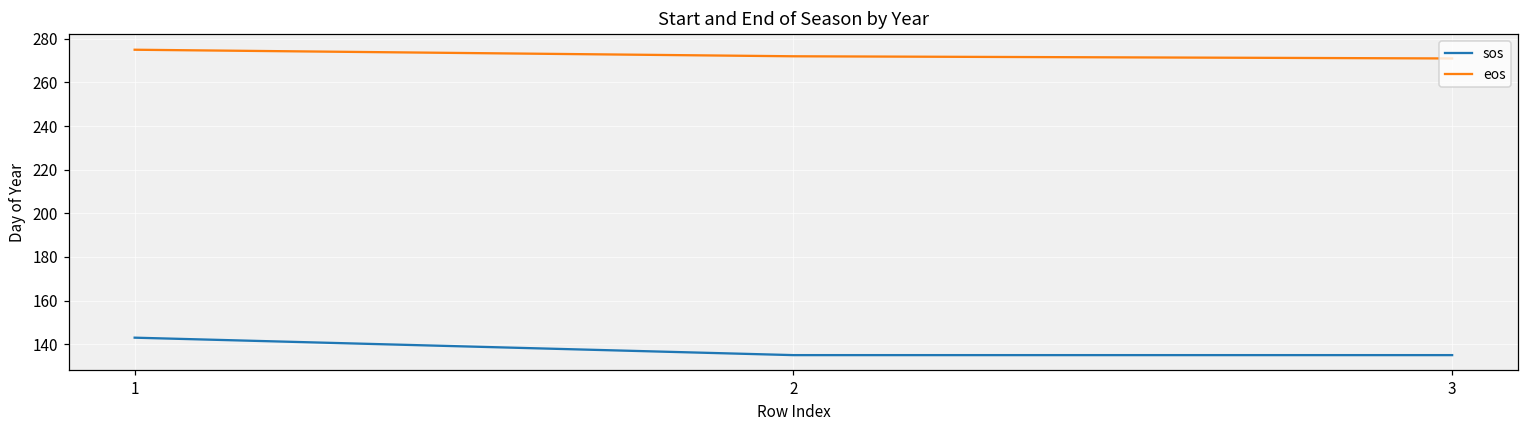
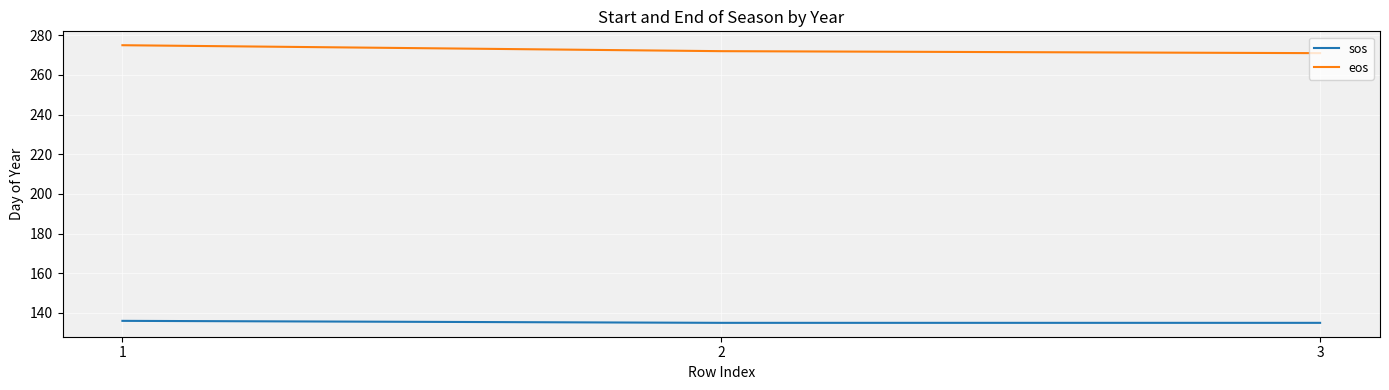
  {
    "sos": {
-     "1": 143,
+     "1": 136,
      "2": 135,
      "3": 135
    },
    "eos": {
      "1": 275,
      "2": 272
    }
  }
